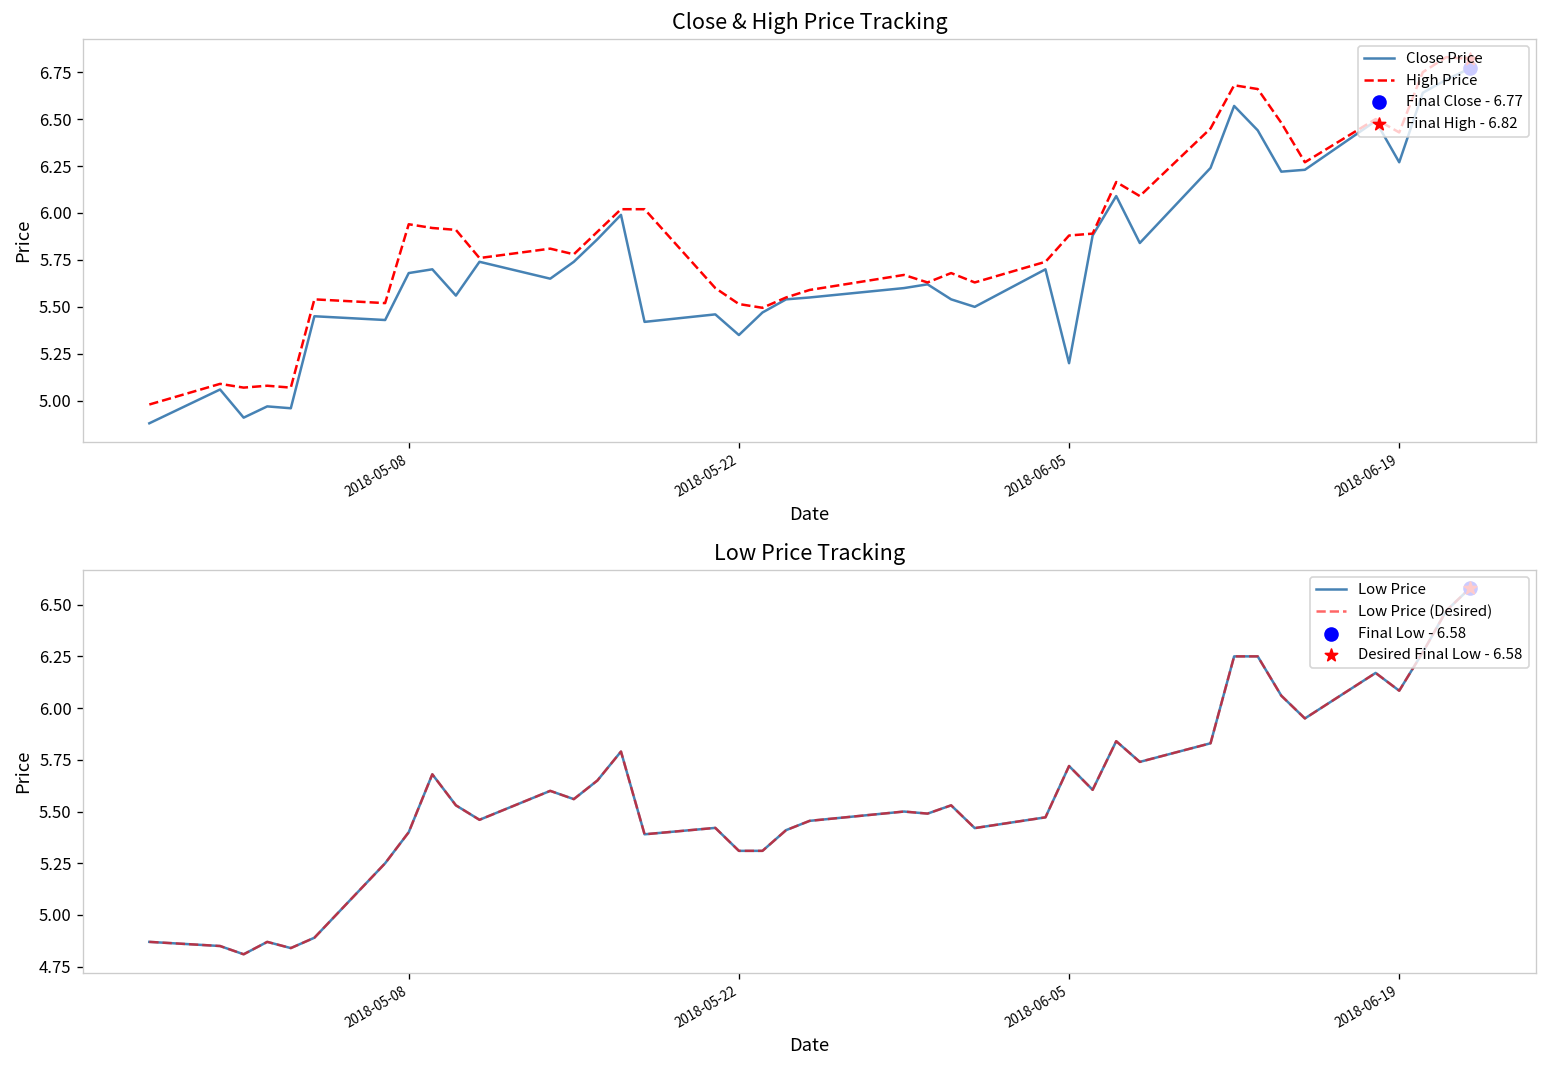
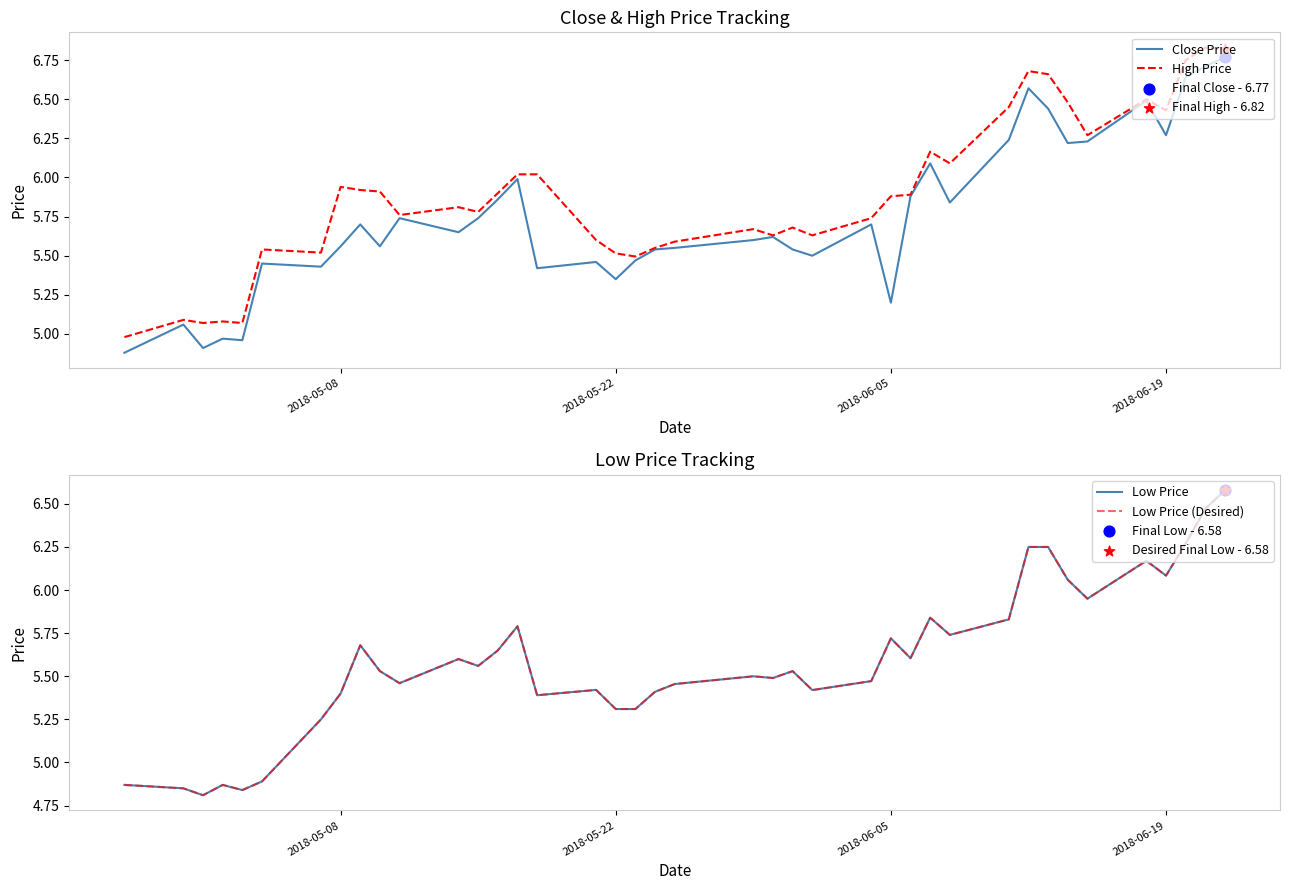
  {
    "Close & High Price Tracking": {
      "Close Price": {
-       "2018-05-08": 5.68,
+       "2018-05-08": 5.56,
        "2018-05-22": 5.35,
        "2018-06-05": 5.20,
        "2018-06-19": 6.27
      }
    }
  }
